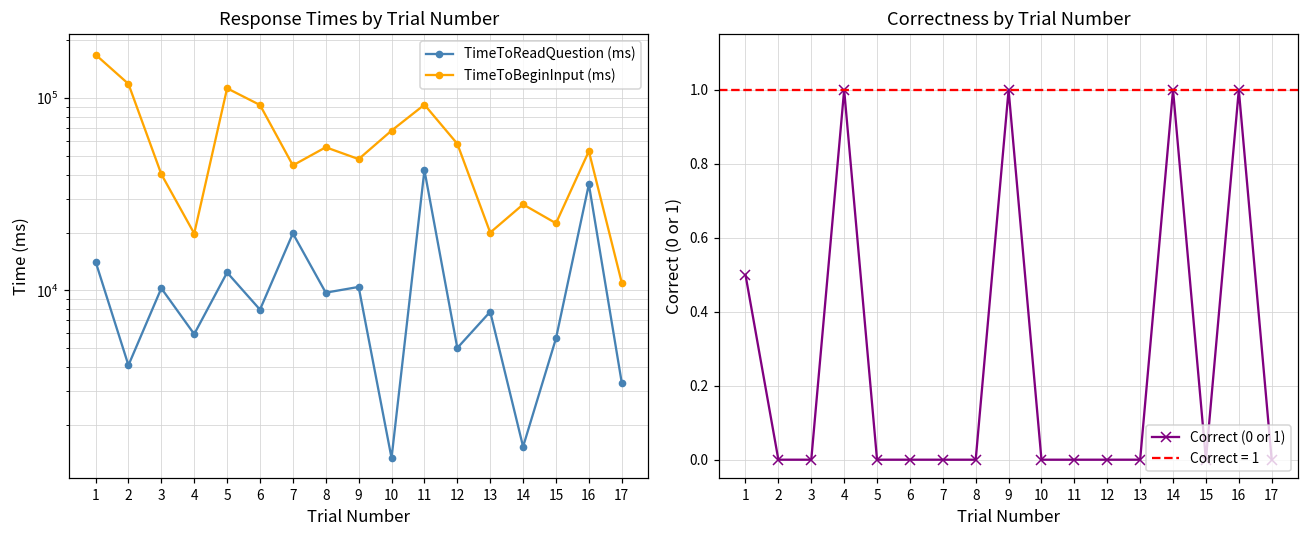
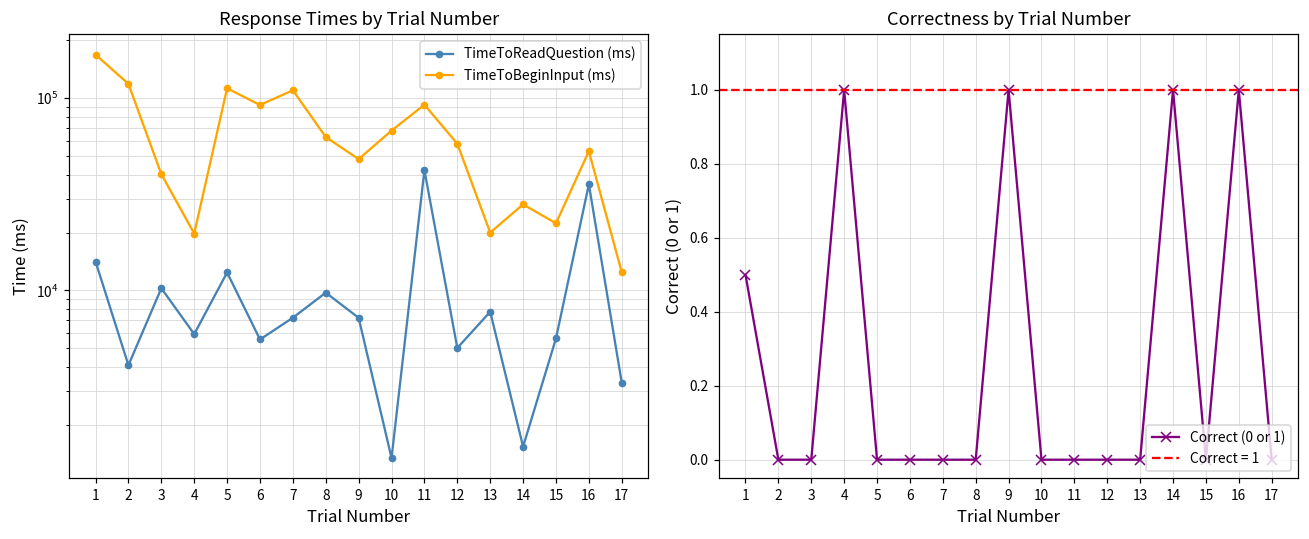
  {
    "Response Times by Trial Number": {
      "TimeToReadQuestion (ms)": {
        "1": 14000,
        "2": 4100,
        "3": 10000,
        "4": 5900,
        "5": 12000,
-       "6": 8000,
-       "7": 20000,
+       "6": 5600,
+       "7": 7200,
        "8": 10000,
-       "9": 10000,
+       "9": 7200,
        "10": 1300,
        "11": 42000,
        "12": 5000,
        "13": 8000,
        "14": 1500,
        "15": 5600,
        "16": 36000,
        "17": 3300
      },
      "TimeToBeginInput (ms)": {
        "1": 170000,
        "2": 120000,
        "3": 40000,
        "4": 20000,
        "5": 110000,
        "6": 90000,
-       "7": 45000,
-       "8": 56000,
+       "7": 110000,
+       "8": 63000,
        "9": 48000,
        "10": 68000,
        "11": 90000,
        "12": 58000,
        "13": 20000,
        "14": 28000,
        "15": 22000,
        "16": 53000,
-       "17": 11000
+       "17": 12000
      }
    },
    "Correctness by Trial Number": {
      "1": 0.50,
      "2": 0.00,
      "3": 0.00,
      "4": 1.00,
      "5": 0.00,
      "6": 0.00,
      "7": 0.00,
      "8": 0.00,
      "9": 1.00,
      "10": 0.00,
      "11": 0.00,
      "12": 0.00,
      "13": 0.00,
      "14": 1.00,
      "16": 1.00
    }
  }
